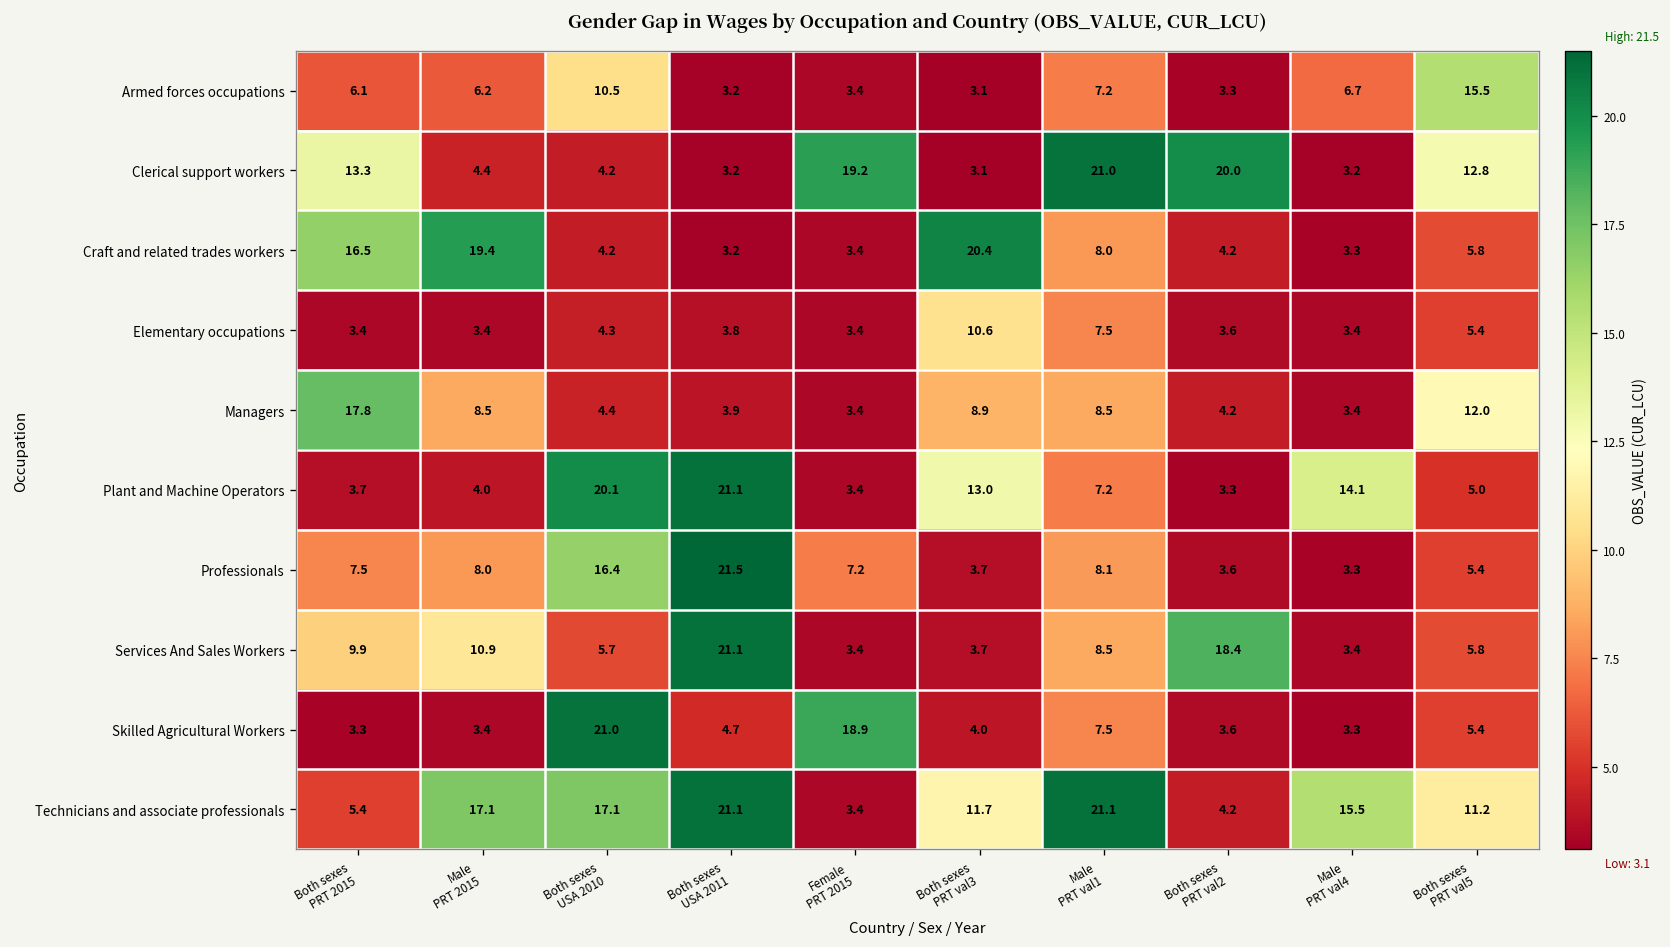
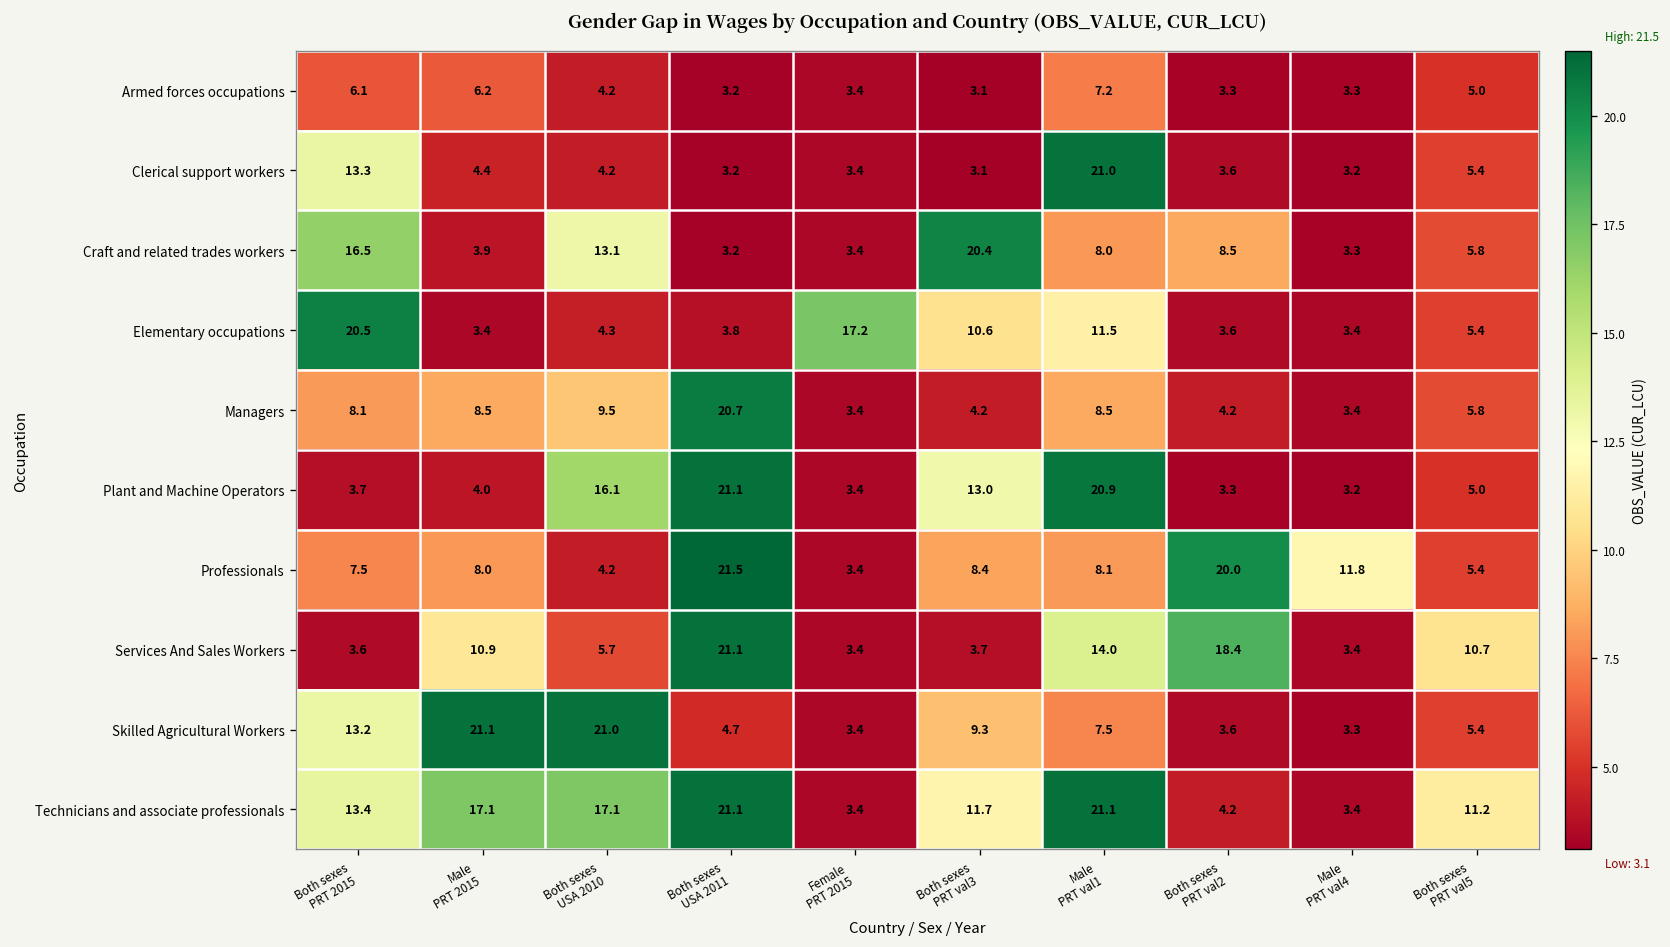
  {
    "Armed forces occupations": {
      "Both sexes PRT 2015": 6.1,
      "Male PRT 2015": 6.2,
-     "Both sexes USA 2010": 10.5,
+     "Both sexes USA 2010": 4.2,
      "Both sexes USA 2011": 3.2,
      "Female PRT 2015": 3.4,
      "Both sexes PRT val3": 3.1,
      "Male PRT val1": 7.2,
      "Both sexes PRT val2": 3.3,
-     "Male PRT val4": 6.7,
-     "Both sexes PRT val5": 15.5
+     "Male PRT val4": 3.3,
+     "Both sexes PRT val5": 5.0
    },
    "Clerical support workers": {
      "Both sexes PRT 2015": 13.3,
      "Male PRT 2015": 4.4,
      "Both sexes USA 2010": 4.2,
      "Both sexes USA 2011": 3.2,
-     "Female PRT 2015": 19.2,
+     "Female PRT 2015": 3.4,
      "Both sexes PRT val3": 3.1,
      "Male PRT val1": 21.0,
-     "Both sexes PRT val2": 20.0,
+     "Both sexes PRT val2": 3.6,
      "Male PRT val4": 3.2,
-     "Both sexes PRT val5": 12.8
+     "Both sexes PRT val5": 5.4
    },
    "Craft and related trades workers": {
      "Both sexes PRT 2015": 16.5,
-     "Male PRT 2015": 19.4,
-     "Both sexes USA 2010": 4.2,
+     "Male PRT 2015": 3.9,
+     "Both sexes USA 2010": 13.1,
      "Both sexes USA 2011": 3.2,
      "Female PRT 2015": 3.4,
      "Both sexes PRT val3": 20.4,
      "Male PRT val1": 8.0,
-     "Both sexes PRT val2": 4.2,
+     "Both sexes PRT val2": 8.5,
      "Male PRT val4": 3.3,
      "Both sexes PRT val5": 5.8
    },
    "Elementary occupations": {
-     "Both sexes PRT 2015": 3.4,
+     "Both sexes PRT 2015": 20.5,
      "Male PRT 2015": 3.4,
      "Both sexes USA 2010": 4.3,
      "Both sexes USA 2011": 3.8,
-     "Female PRT 2015": 3.4,
+     "Female PRT 2015": 17.2,
      "Both sexes PRT val3": 10.6,
-     "Male PRT val1": 7.5,
+     "Male PRT val1": 11.5,
      "Both sexes PRT val2": 3.6,
      "Male PRT val4": 3.4,
      "Both sexes PRT val5": 5.4
    },
    "Managers": {
-     "Both sexes PRT 2015": 17.8,
+     "Both sexes PRT 2015": 8.1,
      "Male PRT 2015": 8.5,
-     "Both sexes USA 2010": 4.4,
-     "Both sexes USA 2011": 3.9,
+     "Both sexes USA 2010": 9.5,
+     "Both sexes USA 2011": 20.7,
      "Female PRT 2015": 3.4,
-     "Both sexes PRT val3": 8.9,
+     "Both sexes PRT val3": 4.2,
      "Male PRT val1": 8.5,
      "Both sexes PRT val2": 4.2,
      "Male PRT val4": 3.4,
-     "Both sexes PRT val5": 12.0
+     "Both sexes PRT val5": 5.8
    },
    "Plant and Machine Operators": {
      "Both sexes PRT 2015": 3.7,
      "Male PRT 2015": 4.0,
-     "Both sexes USA 2010": 20.1,
+     "Both sexes USA 2010": 16.1,
      "Both sexes USA 2011": 21.1,
      "Female PRT 2015": 3.4,
      "Both sexes PRT val3": 13.0,
-     "Male PRT val1": 7.2,
+     "Male PRT val1": 20.9,
      "Both sexes PRT val2": 3.3,
-     "Male PRT val4": 14.1,
+     "Male PRT val4": 3.2,
      "Both sexes PRT val5": 5.0
    },
    "Professionals": {
      "Both sexes PRT 2015": 7.5,
      "Male PRT 2015": 8.0,
-     "Both sexes USA 2010": 16.4,
+     "Both sexes USA 2010": 4.2,
      "Both sexes USA 2011": 21.5,
-     "Female PRT 2015": 7.2,
-     "Both sexes PRT val3": 3.7,
+     "Female PRT 2015": 3.4,
+     "Both sexes PRT val3": 8.4,
      "Male PRT val1": 8.1,
-     "Both sexes PRT val2": 3.6,
-     "Male PRT val4": 3.3,
+     "Both sexes PRT val2": 20.0,
+     "Male PRT val4": 11.8,
      "Both sexes PRT val5": 5.4
    },
    "Services And Sales Workers": {
-     "Both sexes PRT 2015": 9.9,
+     "Both sexes PRT 2015": 3.6,
      "Male PRT 2015": 10.9,
      "Both sexes USA 2010": 5.7,
      "Both sexes USA 2011": 21.1,
      "Female PRT 2015": 3.4,
      "Both sexes PRT val3": 3.7,
-     "Male PRT val1": 8.5,
+     "Male PRT val1": 14.0,
      "Both sexes PRT val2": 18.4,
      "Male PRT val4": 3.4,
-     "Both sexes PRT val5": 5.8
+     "Both sexes PRT val5": 10.7
    },
    "Skilled Agricultural Workers": {
-     "Both sexes PRT 2015": 3.3,
-     "Male PRT 2015": 3.4,
+     "Both sexes PRT 2015": 13.2,
+     "Male PRT 2015": 21.1,
      "Both sexes USA 2010": 21.0,
      "Both sexes USA 2011": 4.7,
-     "Female PRT 2015": 18.9,
-     "Both sexes PRT val3": 4.0,
+     "Female PRT 2015": 3.4,
+     "Both sexes PRT val3": 9.3,
      "Male PRT val1": 7.5,
      "Both sexes PRT val2": 3.6,
      "Male PRT val4": 3.3,
      "Both sexes PRT val5": 5.4
    },
    "Technicians and associate professionals": {
-     "Both sexes PRT 2015": 5.4,
+     "Both sexes PRT 2015": 13.4,
      "Male PRT 2015": 17.1,
      "Both sexes USA 2010": 17.1,
      "Both sexes USA 2011": 21.1,
      "Female PRT 2015": 3.4,
      "Both sexes PRT val3": 11.7,
      "Male PRT val1": 21.1,
      "Both sexes PRT val2": 4.2,
-     "Male PRT val4": 15.5,
+     "Male PRT val4": 3.4,
      "Both sexes PRT val5": 11.2
    }
  }
